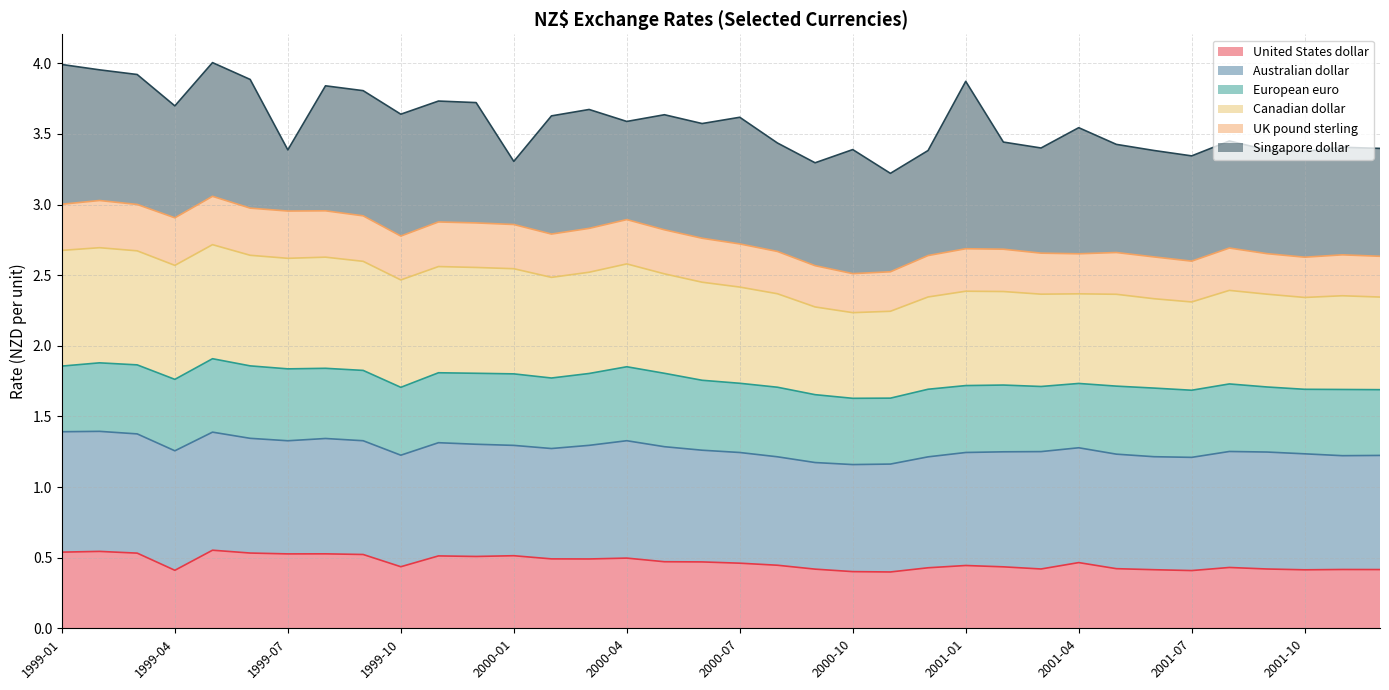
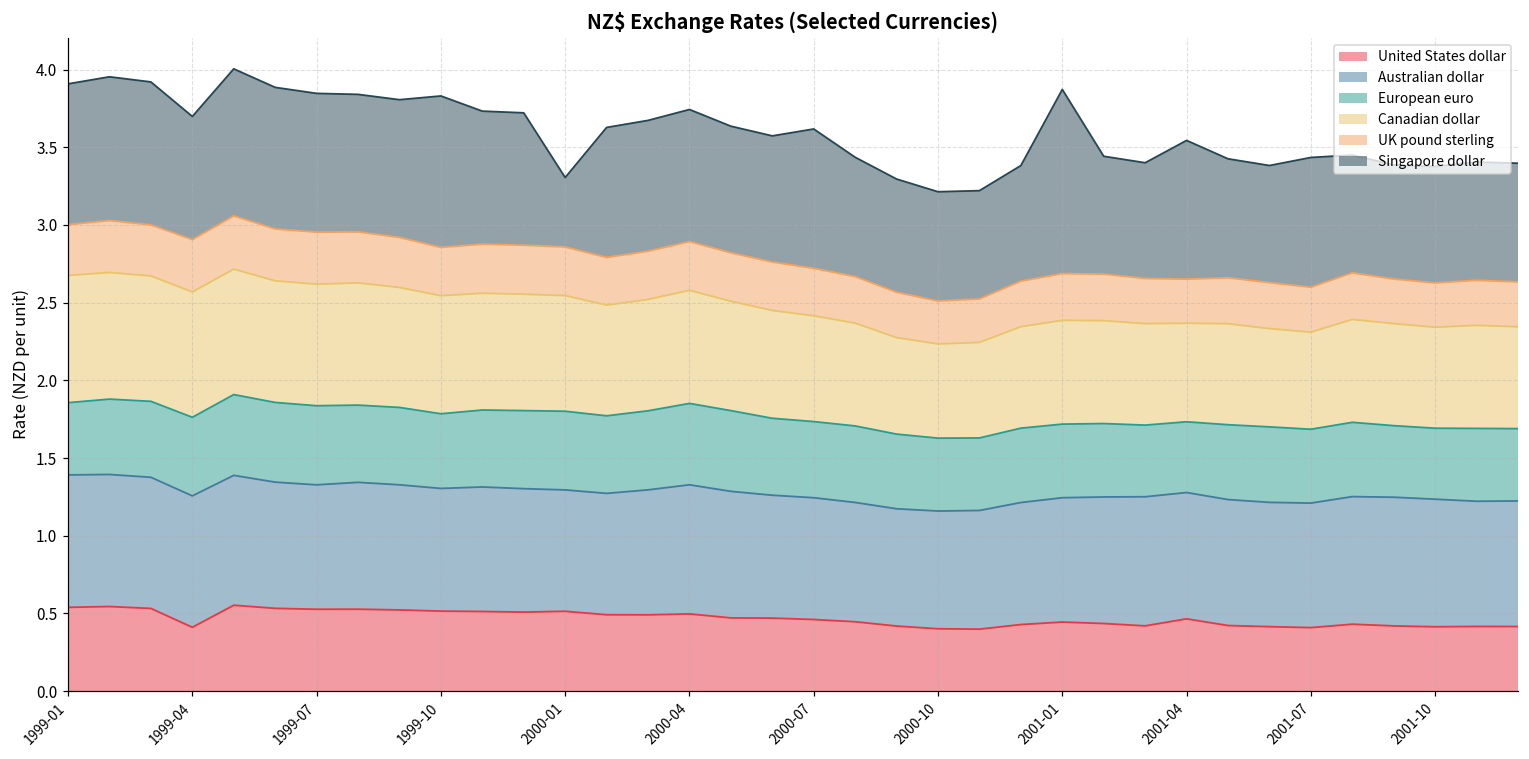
  {
    "United States dollar": {
      "1999-01": 0.54,
      "1999-04": 0.41,
      "1999-07": 0.53,
-     "1999-10": 0.44,
+     "1999-10": 0.51,
      "2000-01": 0.51,
      "2000-04": 0.50,
      "2000-07": 0.46,
      "2000-10": 0.40,
      "2001-01": 0.44,
      "2001-04": 0.47,
      "2001-07": 0.41,
      "2001-10": 0.41
    },
    "Singapore dollar": {
-     "1999-01": 0.99,
+     "1999-01": 0.91,
      "1999-04": 0.79,
-     "1999-07": 0.43,
-     "1999-10": 0.86,
+     "1999-07": 0.89,
+     "1999-10": 0.97,
      "2000-01": 0.45,
-     "2000-04": 0.69,
+     "2000-04": 0.85,
      "2000-07": 0.90,
-     "2000-10": 0.88,
+     "2000-10": 0.70,
      "2001-01": 1.19,
      "2001-04": 0.89,
-     "2001-07": 0.75
+     "2001-07": 0.84
    }
  }
